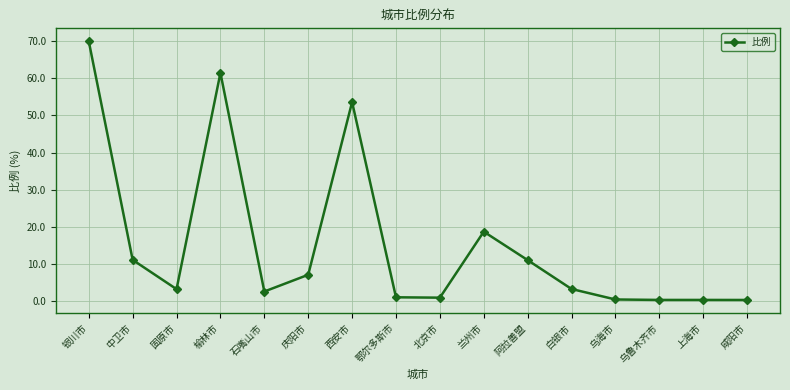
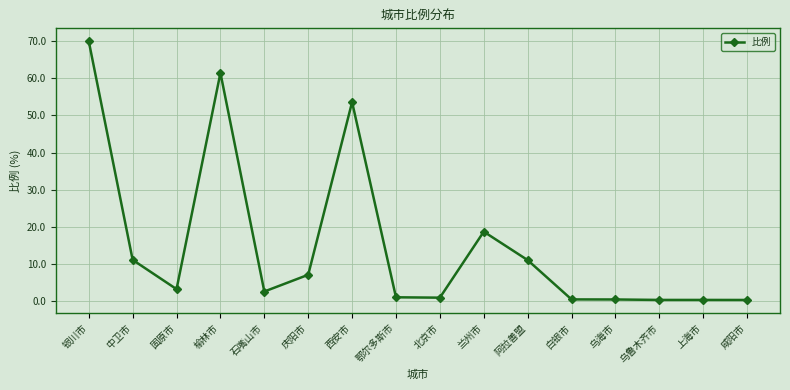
  {
    "银川市": 70,
    "中卫市": 11,
    "固原市": 3,
    "榆林市": 62,
    "石嘴山市": 2,
    "庆阳市": 7,
    "西安市": 54,
    "鄂尔多斯市": 1,
    "北京市": 1,
    "兰州市": 19,
    "阿拉善盟": 11,
-   "白银市": 3,
+   "白银市": 0,
    "乌海市": 0,
    "乌鲁木齐市": 0,
    "上海市": 0,
    "咸阳市": 0
  }
